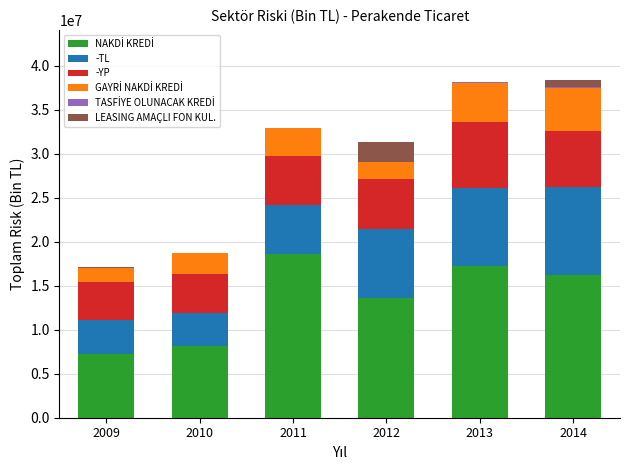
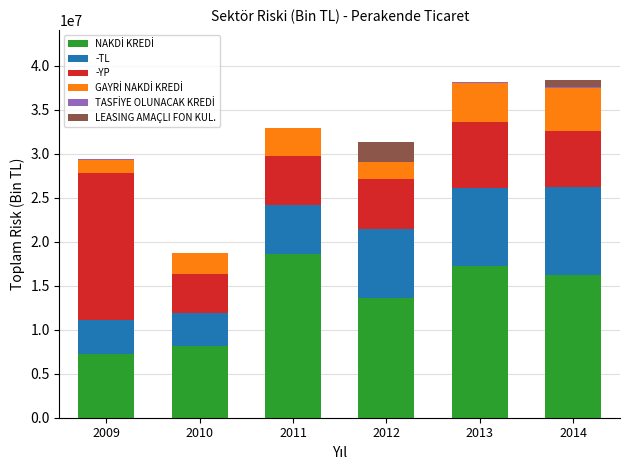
  {
    "NAKDİ KREDİ": {
      "2009": 7000000,
      "2010": 8000000,
      "2011": 19000000,
      "2012": 14000000,
      "2013": 17000000,
      "2014": 16000000
    },
    "-TL": {
      "2009": 4000000,
      "2010": 4000000,
      "2011": 6000000,
      "2012": 8000000,
      "2013": 9000000,
      "2014": 10000000
    },
    "-YP": {
-     "2009": 4000000,
+     "2009": 17000000,
      "2010": 4000000,
      "2011": 6000000,
      "2012": 6000000,
      "2013": 7000000,
      "2014": 6000000
    },
    "GAYRİ NAKDİ KREDİ": {
      "2009": 2000000,
      "2010": 2000000,
      "2011": 3000000,
      "2012": 2000000,
      "2013": 5000000,
      "2014": 5000000
    },
    "LEASING AMAÇLI FON KUL.": {
      "2012": 2000000,
      "2014": 1000000
    }
  }
